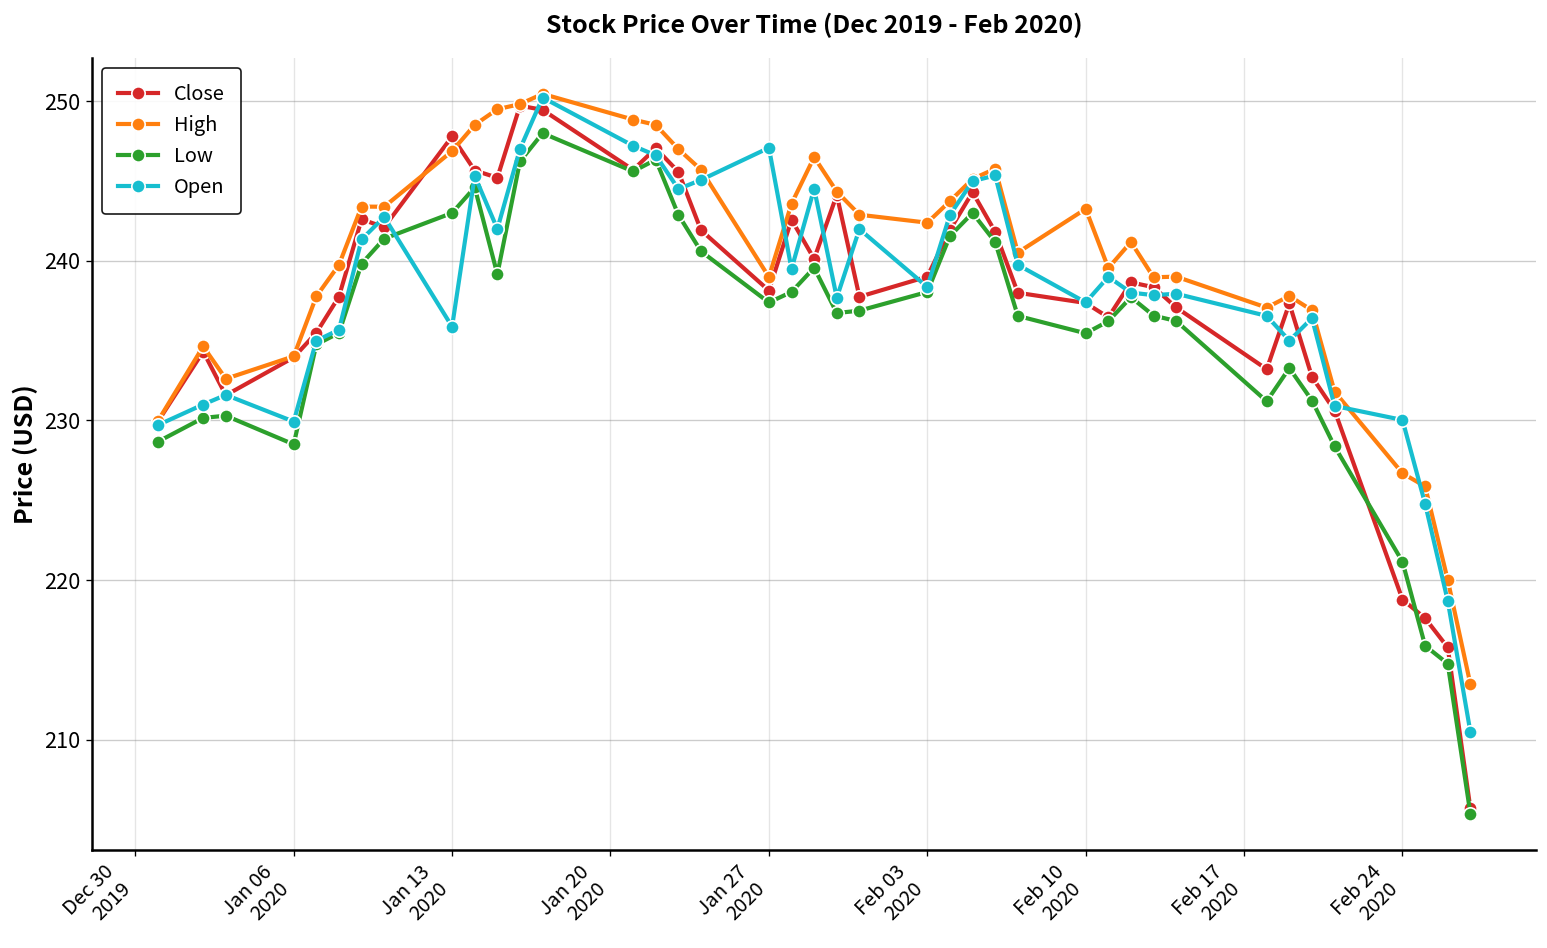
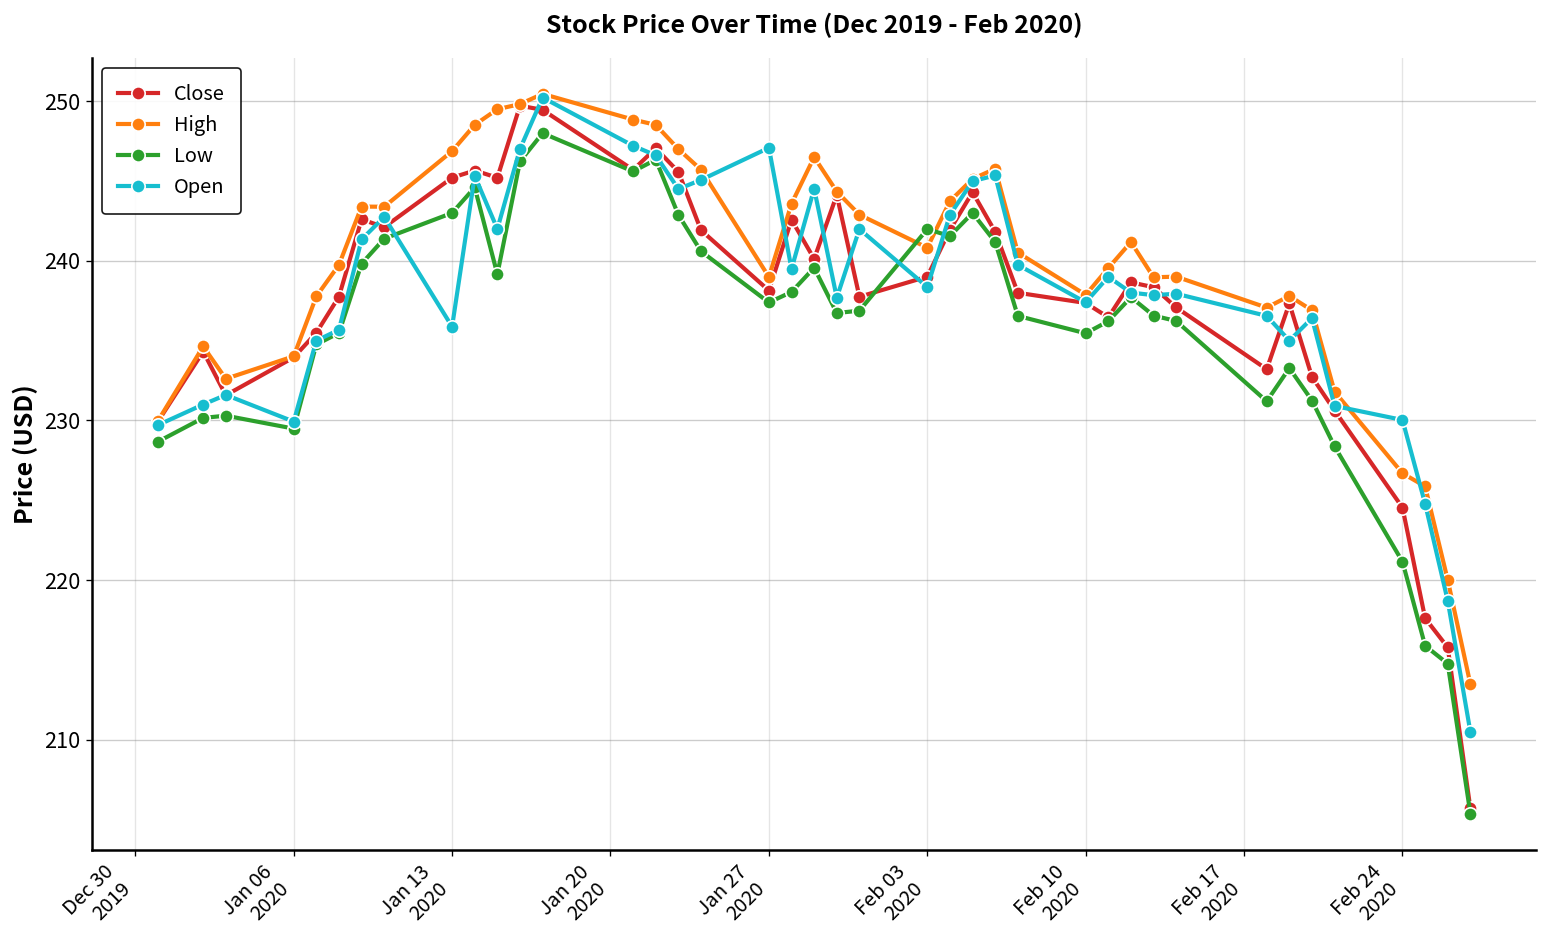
  {
    "Close": {
-     "Jan 13 2020": 247.8,
+     "Jan 13 2020": 245.2,
      "Jan 27 2020": 238.1,
      "Feb 03 2020": 239.0,
-     "Feb 24 2020": 218.8
+     "Feb 24 2020": 224.5
    },
    "High": {
      "Jan 13 2020": 246.9,
      "Jan 27 2020": 239.0,
-     "Feb 03 2020": 242.4,
-     "Feb 10 2020": 243.3,
+     "Feb 03 2020": 240.8,
+     "Feb 10 2020": 237.9,
      "Feb 24 2020": 226.7
    },
    "Low": {
-     "Jan 06 2020": 228.5,
+     "Jan 06 2020": 229.5,
      "Jan 13 2020": 243.0,
      "Jan 27 2020": 237.4,
-     "Feb 03 2020": 238.1,
+     "Feb 03 2020": 242.0,
      "Feb 10 2020": 235.5,
      "Feb 24 2020": 221.2
    },
    "Open": {
      "Jan 06 2020": 229.9,
      "Jan 13 2020": 235.9,
      "Jan 27 2020": 247.1,
      "Feb 03 2020": 238.4,
      "Feb 24 2020": 230.0
    }
  }
